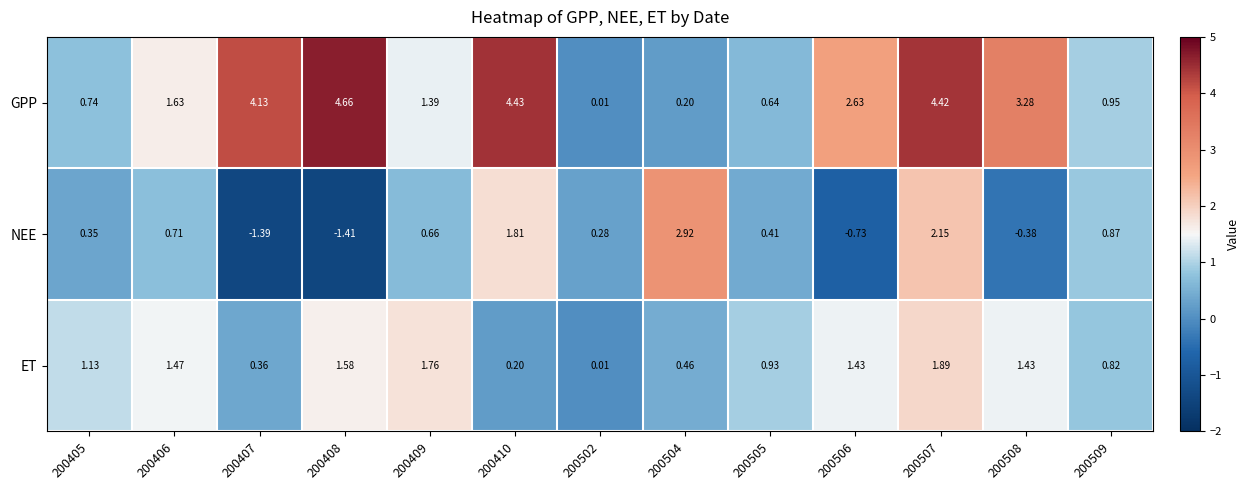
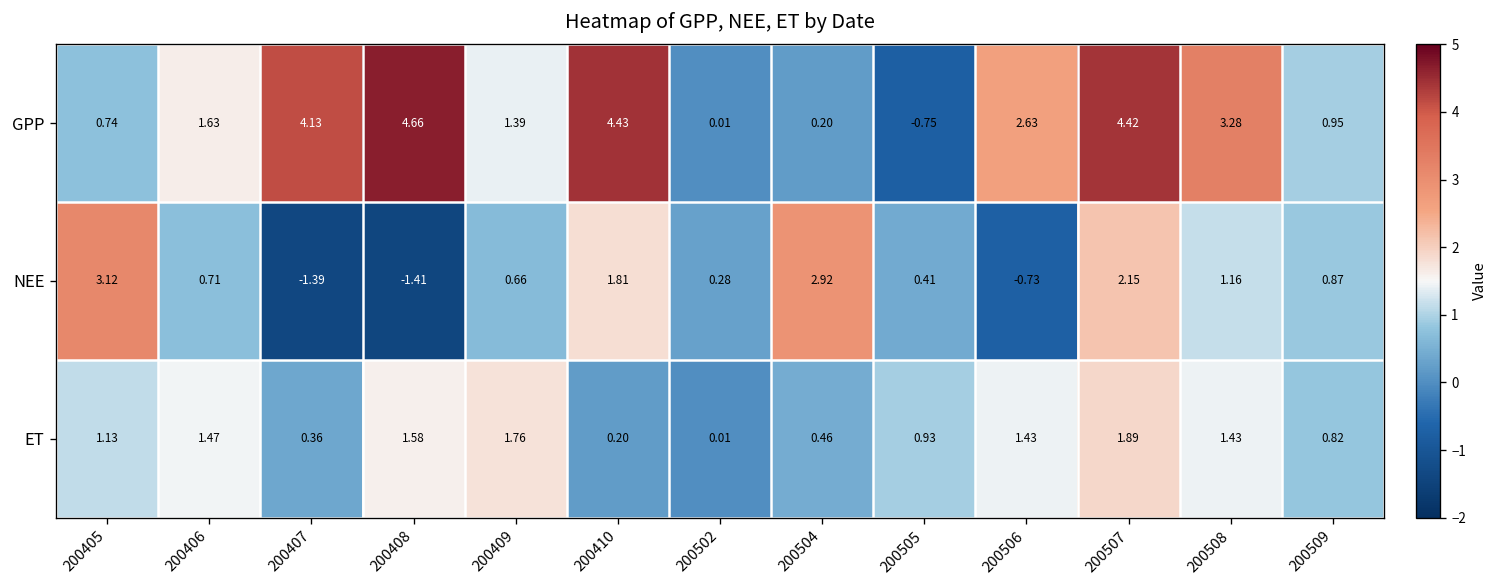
  {
    "GPP": {
      "200405": 0.74,
      "200406": 1.63,
      "200407": 4.13,
      "200408": 4.66,
      "200409": 1.39,
      "200410": 4.43,
      "200502": 0.01,
      "200504": 0.20,
-     "200505": 0.64,
+     "200505": -0.75,
      "200506": 2.63,
      "200507": 4.42,
      "200508": 3.28,
      "200509": 0.95
    },
    "NEE": {
-     "200405": 0.35,
+     "200405": 3.12,
      "200406": 0.71,
      "200407": -1.39,
      "200408": -1.41,
      "200409": 0.66,
      "200410": 1.81,
      "200502": 0.28,
      "200504": 2.92,
      "200505": 0.41,
      "200506": -0.73,
      "200507": 2.15,
-     "200508": -0.38,
+     "200508": 1.16,
      "200509": 0.87
    },
    "ET": {
      "200405": 1.13,
      "200406": 1.47,
      "200407": 0.36,
      "200408": 1.58,
      "200409": 1.76,
      "200410": 0.20,
      "200502": 0.01,
      "200504": 0.46,
      "200505": 0.93,
      "200506": 1.43,
      "200507": 1.89,
      "200508": 1.43,
      "200509": 0.82
    }
  }
